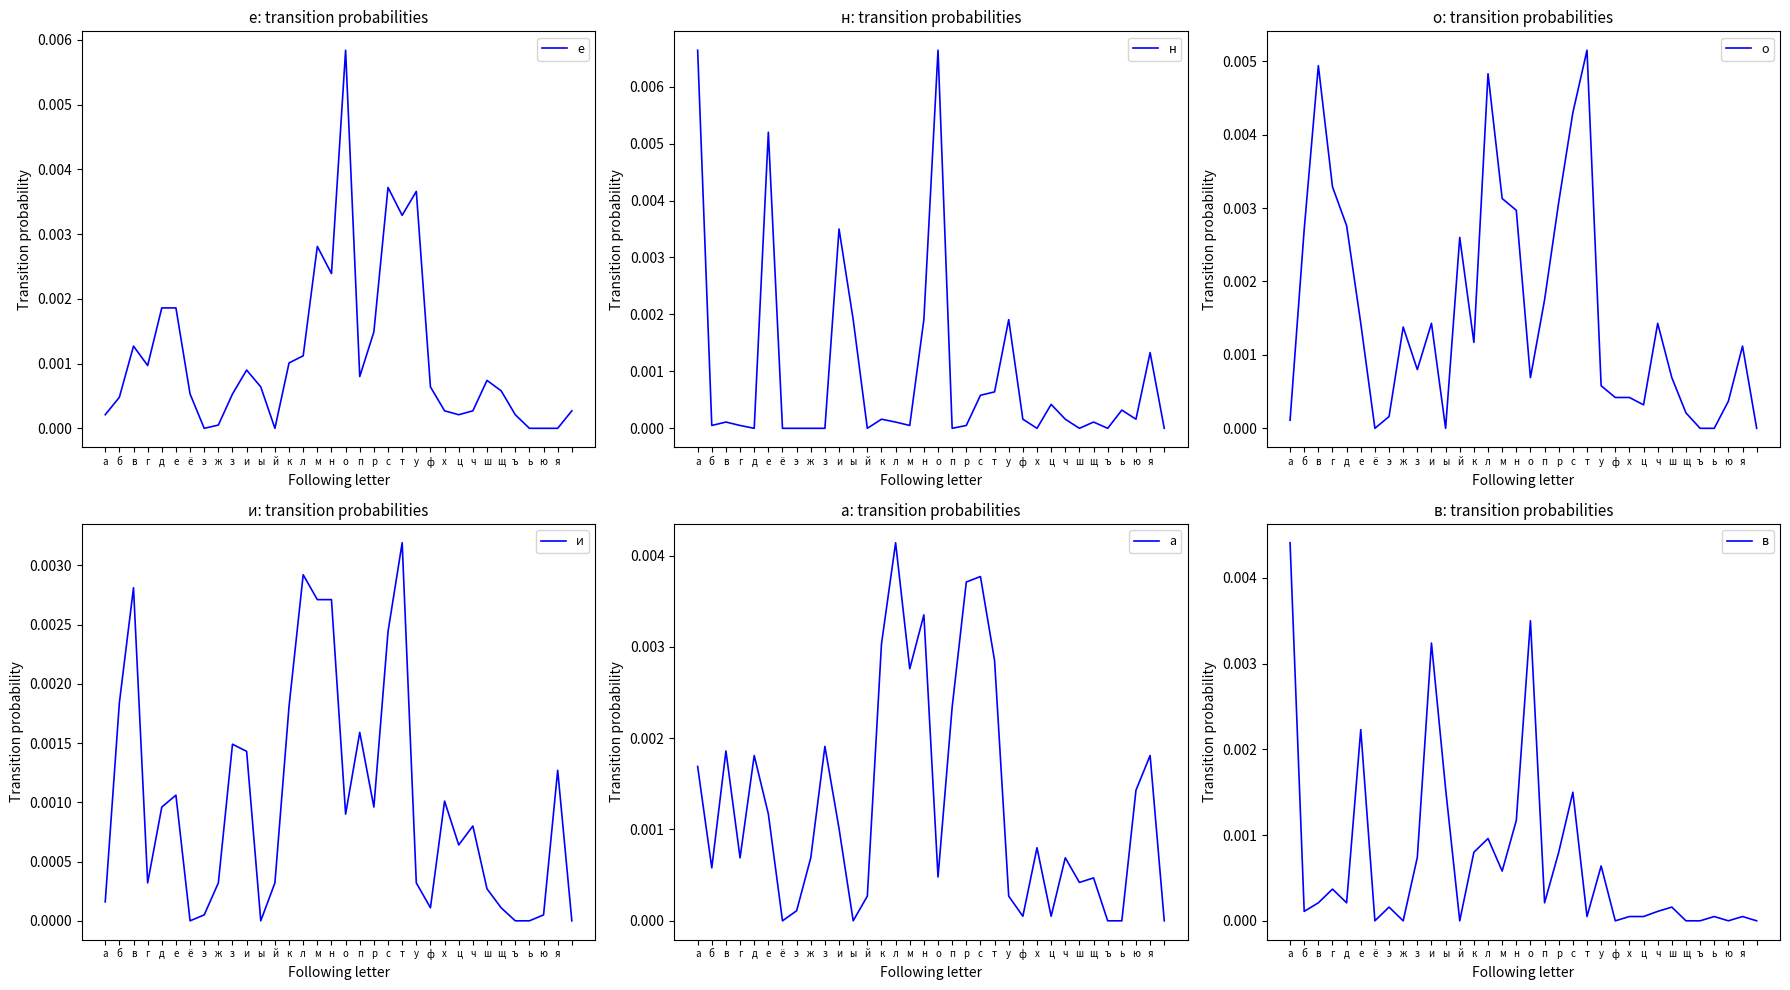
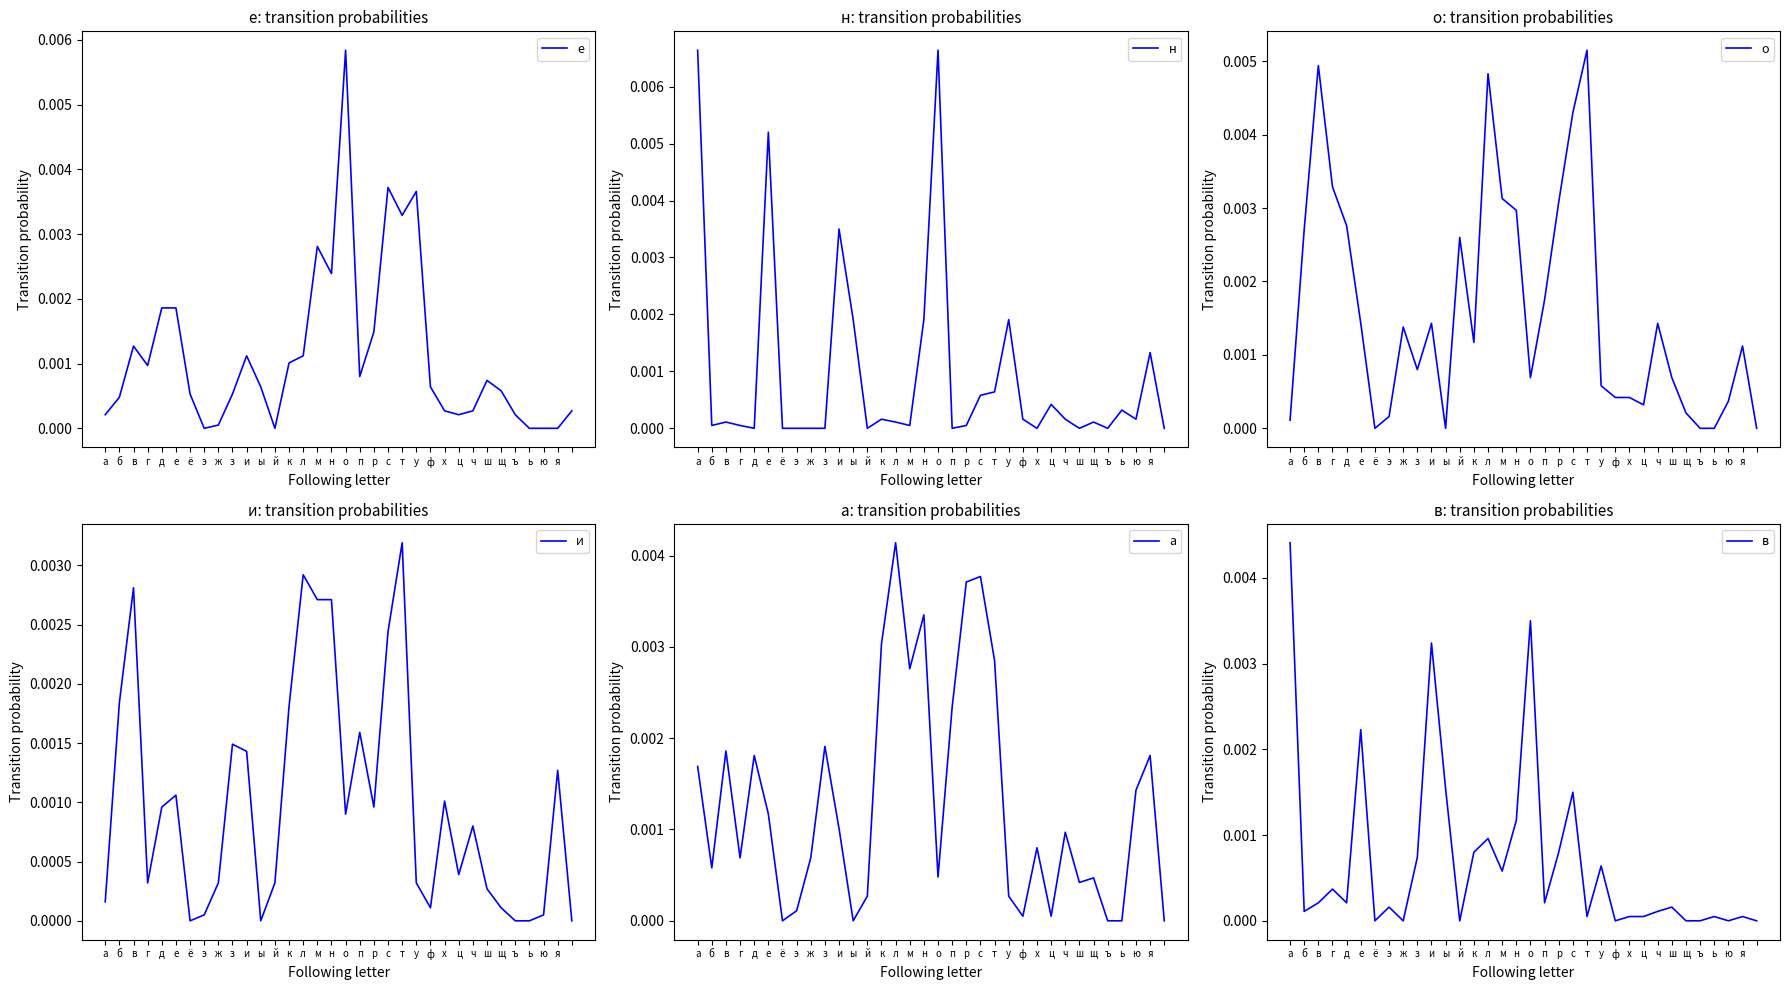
  {
    "е: transition probabilities": {
      "а": 0.0002,
      "б": 0.0005,
      "в": 0.0013,
      "г": 0.0010,
      "д": 0.0019,
      "е": 0.0019,
      "ё": 0.0005,
      "э": 0.0000,
      "ж": 0.0001,
      "з": 0.0005,
-     "и": 0.0009,
+     "и": 0.0011,
      "ы": 0.0006,
      "й": 0.0000,
      "к": 0.0010,
      "л": 0.0011,
      "м": 0.0028,
      "н": 0.0024,
      "о": 0.0058,
      "п": 0.0008,
      "р": 0.0015,
      "с": 0.0037,
      "т": 0.0033,
      "у": 0.0037,
      "ф": 0.0006,
      "х": 0.0003,
      "ц": 0.0002,
      "ч": 0.0003,
      "ш": 0.0007,
      "щ": 0.0006,
      "ъ": 0.0002,
      "ь": 0.0000,
      "ю": 0.0000,
      "я": 0.0000
    },
    "н: transition probabilities": {
      "а": 0.0066,
      "б": 0.0001,
      "в": 0.0001,
      "г": 0.0001,
      "д": 0.0000,
      "е": 0.0052,
      "ё": 0.0000,
      "э": 0.0000,
      "ж": 0.0000,
      "з": 0.0000,
      "и": 0.0035,
      "ы": 0.0019,
      "й": 0.0000,
      "к": 0.0002,
      "л": 0.0001,
      "м": 0.0001,
      "н": 0.0019,
      "о": 0.0066,
      "п": 0.0000,
      "р": 0.0001,
      "с": 0.0006,
      "т": 0.0006,
      "у": 0.0019,
      "ф": 0.0002,
      "х": 0.0000,
      "ц": 0.0004,
      "ч": 0.0002,
      "ш": 0.0000,
      "щ": 0.0001,
      "ъ": 0.0000,
      "ь": 0.0003,
      "ю": 0.0002,
      "я": 0.0013
    },
    "о: transition probabilities": {
      "а": 0.0001,
      "б": 0.0027,
      "в": 0.0049,
      "г": 0.0033,
      "д": 0.0028,
      "е": 0.0014,
      "ё": 0.0000,
      "э": 0.0002,
      "ж": 0.0014,
      "з": 0.0008,
      "и": 0.0014,
      "ы": 0.0000,
      "й": 0.0026,
      "к": 0.0012,
      "л": 0.0048,
      "м": 0.0031,
      "н": 0.0030,
      "о": 0.0007,
      "п": 0.0018,
      "р": 0.0031,
      "с": 0.0043,
      "т": 0.0052,
      "у": 0.0006,
      "ф": 0.0004,
      "х": 0.0004,
      "ц": 0.0003,
      "ч": 0.0014,
      "ш": 0.0007,
      "щ": 0.0002,
      "ъ": 0.0000,
      "ь": 0.0000,
      "ю": 0.0004,
      "я": 0.0011
    },
    "и: transition probabilities": {
      "а": 0.00016,
      "б": 0.00184,
      "в": 0.00281,
      "г": 0.00032,
      "д": 0.00096,
      "е": 0.00106,
      "ё": 0.00000,
      "э": 0.00005,
      "ж": 0.00032,
      "з": 0.00149,
      "и": 0.00143,
      "ы": 0.00000,
      "й": 0.00032,
      "к": 0.00181,
      "л": 0.00292,
      "м": 0.00271,
      "н": 0.00271,
      "о": 0.00090,
      "п": 0.00159,
      "р": 0.00096,
      "с": 0.00244,
      "т": 0.00319,
      "у": 0.00032,
      "ф": 0.00011,
      "х": 0.00101,
-     "ц": 0.00064,
+     "ц": 0.00039,
      "ч": 0.00080,
      "ш": 0.00027,
      "щ": 0.00011,
      "ъ": 0.00000,
      "ь": 0.00000,
      "ю": 0.00005,
      "я": 0.00127
    },
    "а: transition probabilities": {
      "а": 0.0017,
      "б": 0.0006,
      "в": 0.0019,
      "г": 0.0007,
      "д": 0.0018,
      "е": 0.0012,
      "ё": 0.0000,
      "э": 0.0001,
      "ж": 0.0007,
      "з": 0.0019,
      "и": 0.0010,
      "ы": 0.0000,
      "й": 0.0003,
      "к": 0.0030,
      "л": 0.0041,
      "м": 0.0028,
      "н": 0.0034,
      "о": 0.0005,
      "п": 0.0023,
      "р": 0.0037,
      "с": 0.0038,
      "т": 0.0029,
      "у": 0.0003,
      "ф": 0.0001,
      "х": 0.0008,
      "ц": 0.0001,
-     "ч": 0.0007,
+     "ч": 0.0010,
      "ш": 0.0004,
      "щ": 0.0005,
      "ъ": 0.0000,
      "ь": 0.0000,
      "ю": 0.0014,
      "я": 0.0018
    },
    "в: transition probabilities": {
      "а": 0.0044,
      "б": 0.0001,
      "в": 0.0002,
      "г": 0.0004,
      "д": 0.0002,
      "е": 0.0022,
      "ё": 0.0000,
      "э": 0.0002,
      "ж": 0.0000,
      "з": 0.0007,
      "и": 0.0032,
      "ы": 0.0015,
      "й": 0.0000,
      "к": 0.0008,
      "л": 0.0010,
      "м": 0.0006,
      "н": 0.0012,
      "о": 0.0035,
      "п": 0.0002,
      "р": 0.0008,
      "с": 0.0015,
      "т": 0.0001,
      "у": 0.0006,
      "ф": 0.0000,
      "х": 0.0001,
      "ц": 0.0001,
      "ч": 0.0001,
      "ш": 0.0002,
      "щ": 0.0000,
      "ъ": 0.0000,
      "ь": 0.0001,
      "ю": 0.0000,
      "я": 0.0001
    }
  }
